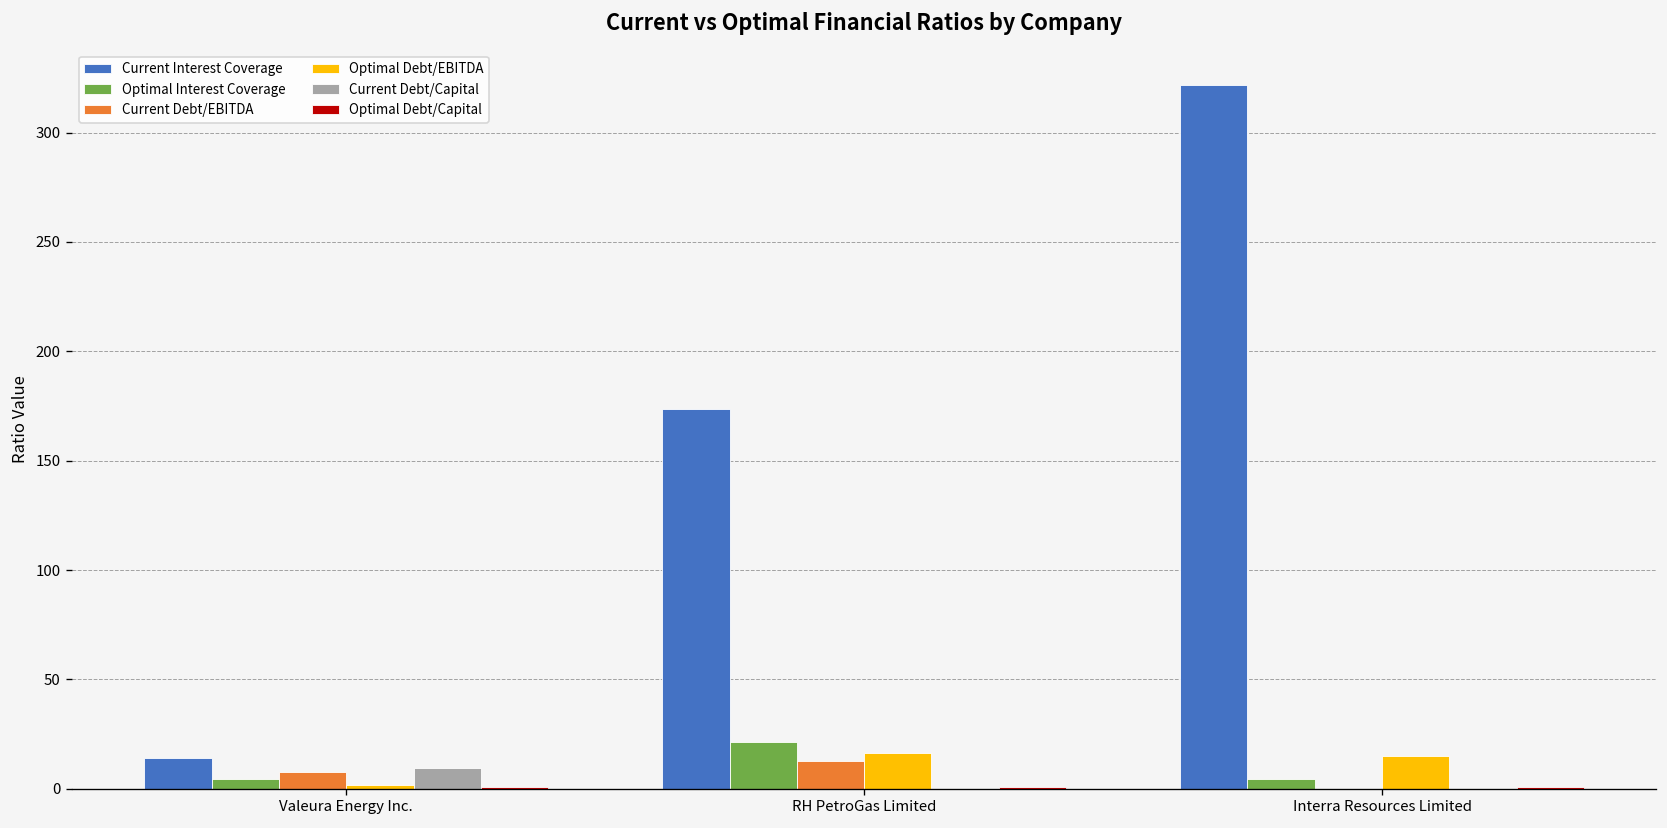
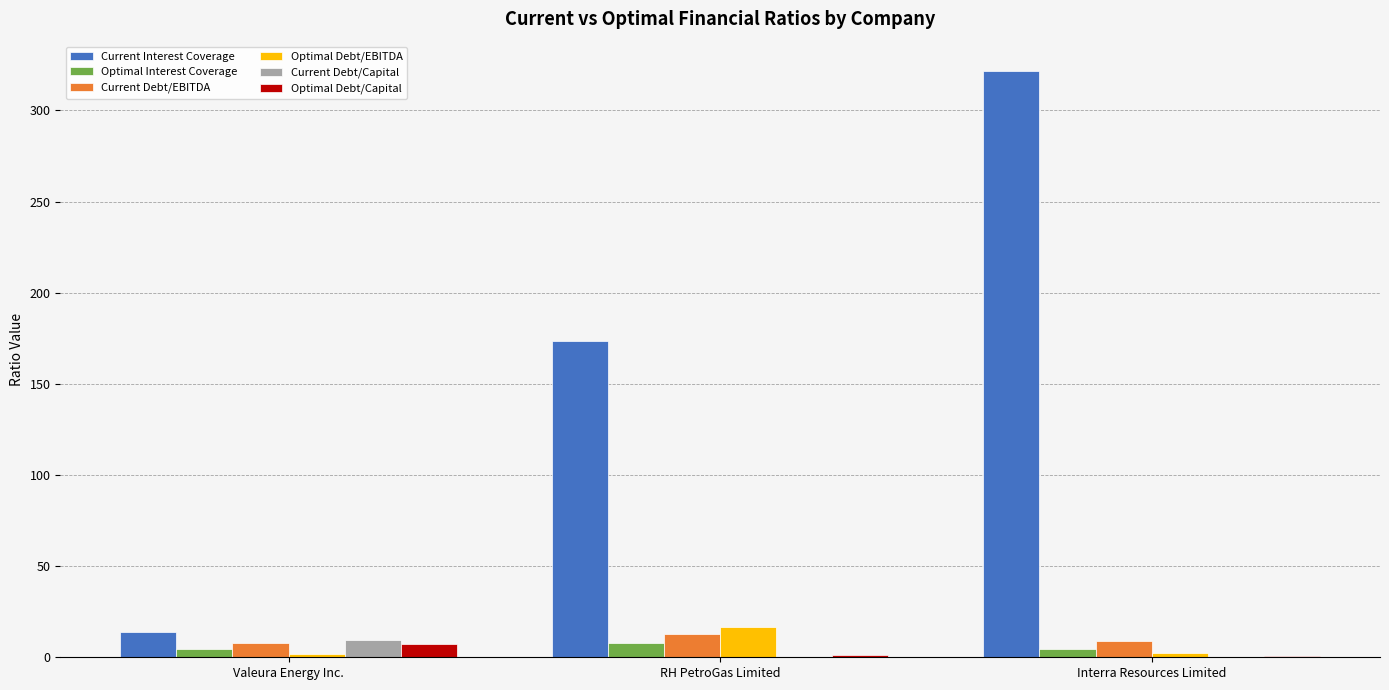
  {
    "Current Interest Coverage": {
      "Valeura Energy Inc.": 14,
      "RH PetroGas Limited": 174,
      "Interra Resources Limited": 322
    },
    "Optimal Interest Coverage": {
      "Valeura Energy Inc.": 5,
-     "RH PetroGas Limited": 21,
+     "RH PetroGas Limited": 8,
      "Interra Resources Limited": 5
    },
    "Current Debt/EBITDA": {
      "Valeura Energy Inc.": 8,
      "RH PetroGas Limited": 13,
-     "Interra Resources Limited": 0
+     "Interra Resources Limited": 9
    },
    "Optimal Debt/EBITDA": {
      "Valeura Energy Inc.": 2,
      "RH PetroGas Limited": 16,
-     "Interra Resources Limited": 15
+     "Interra Resources Limited": 2
    },
    "Current Debt/Capital": {
      "Valeura Energy Inc.": 9
    },
    "Optimal Debt/Capital": {
-     "Valeura Energy Inc.": 1
+     "Valeura Energy Inc.": 7
    }
  }
